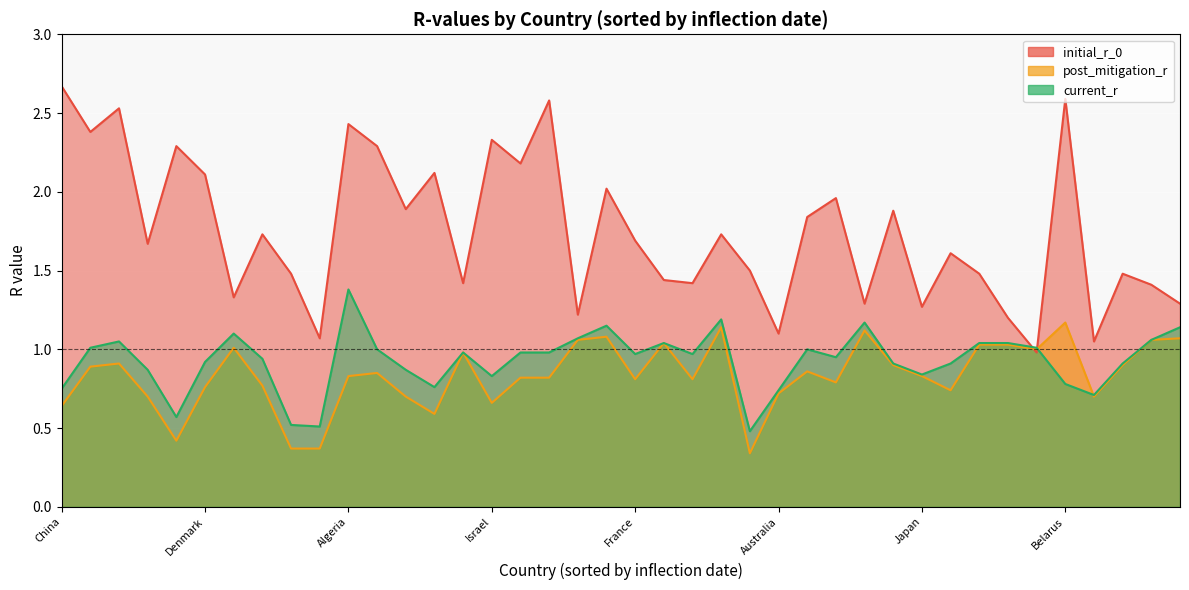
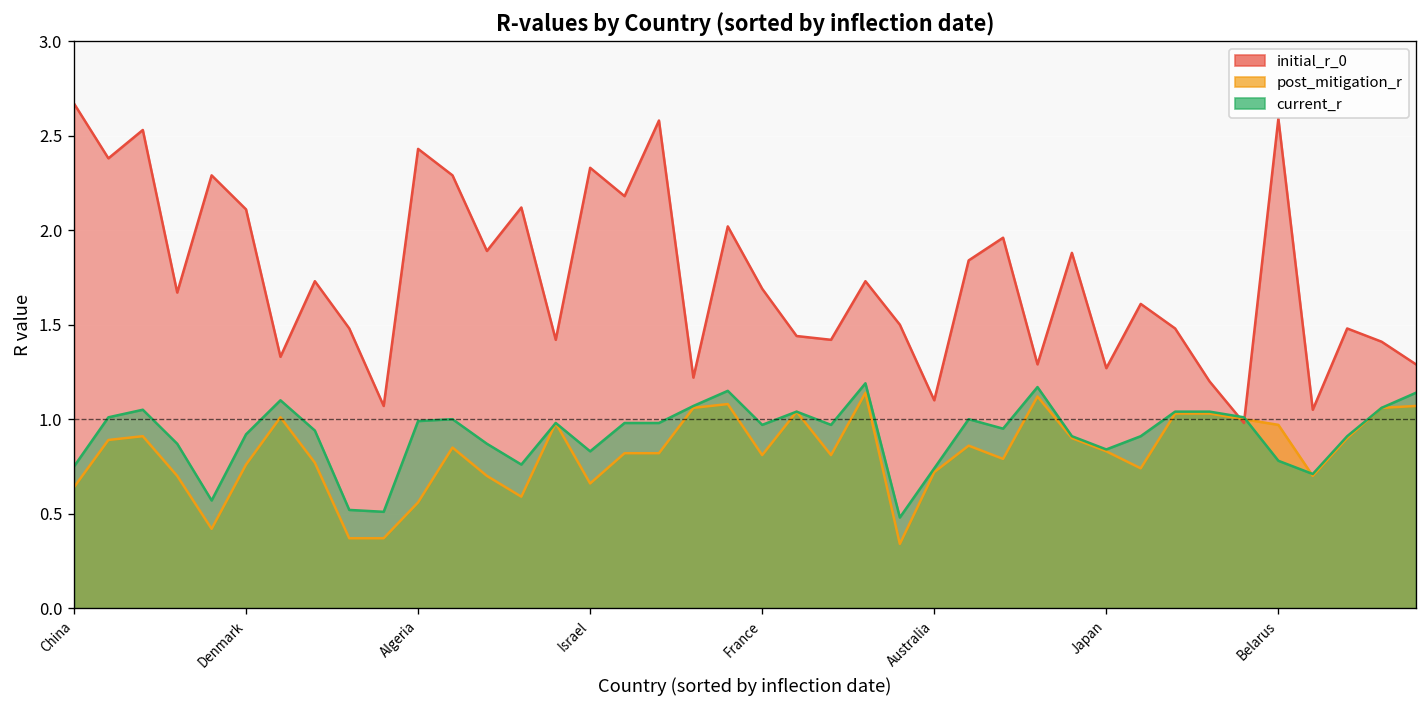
  {
    "initial_r_0": {
      "Algeria": 2.43
    },
    "post_mitigation_r": {
-     "Algeria": 0.83,
-     "Belarus": 1.17
+     "Algeria": 0.56,
+     "Belarus": 0.97
    },
    "current_r": {
-     "Algeria": 1.38,
+     "Algeria": 0.99,
      "Belarus": 0.78
    }
  }
